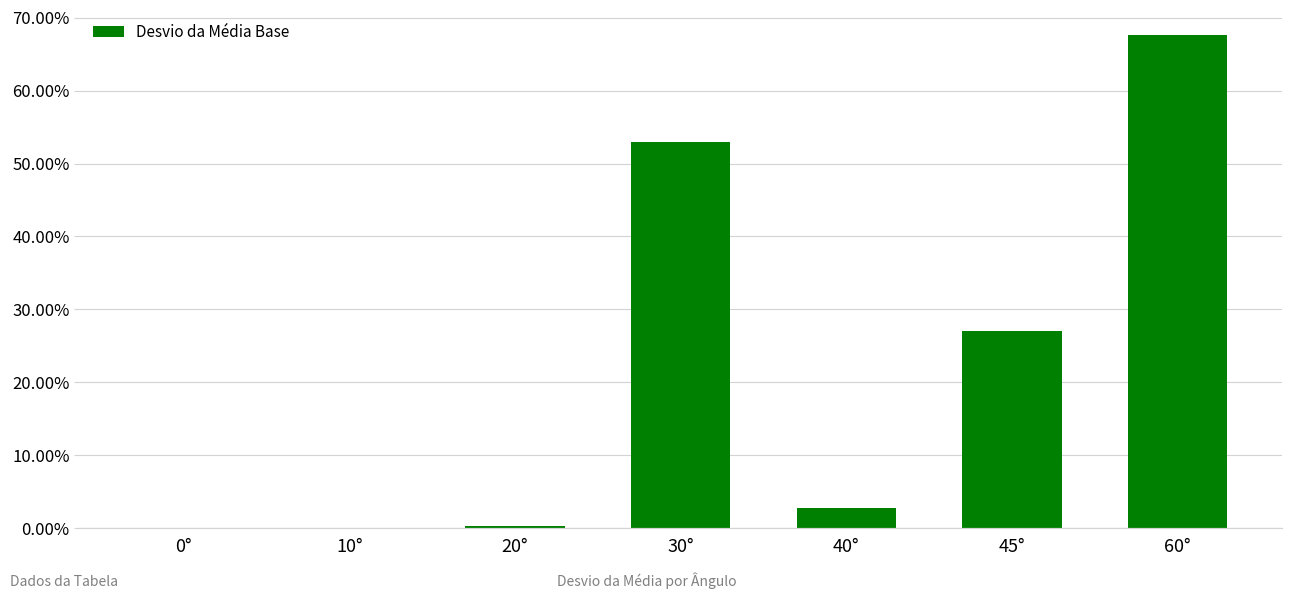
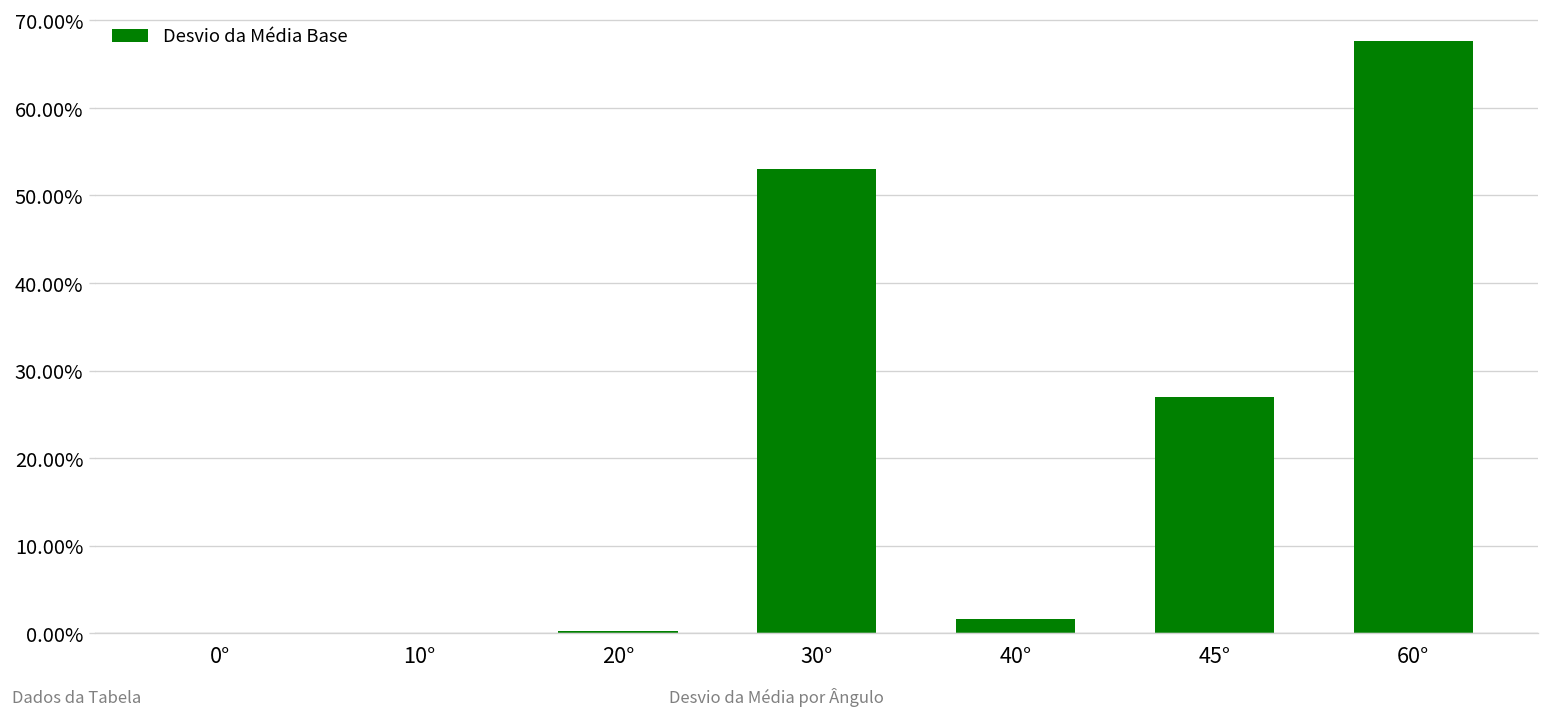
  {
    "0°": "0%",
    "10°": "0%",
    "30°": "53%",
-   "40°": "3%",
+   "40°": "2%",
    "45°": "27%",
    "60°": "68%"
  }
